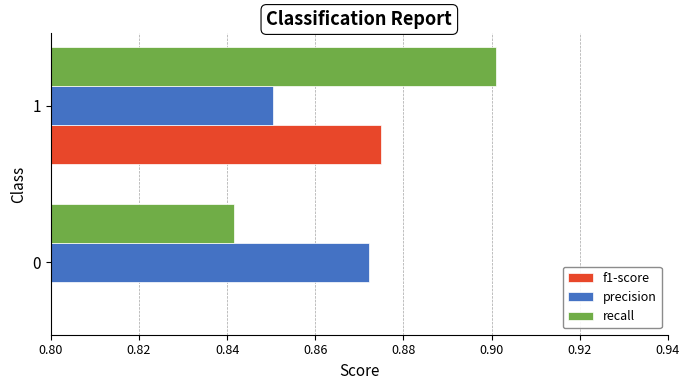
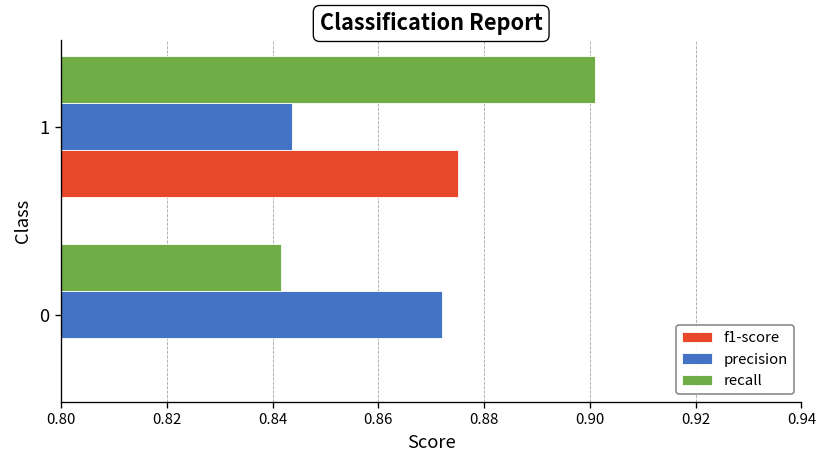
  {
    "f1-score": {
      "1": 0.875
    },
    "precision": {
-     "1": 0.850,
+     "1": 0.844,
      "0": 0.872
    },
    "recall": {
      "1": 0.901,
      "0": 0.842
    }
  }
